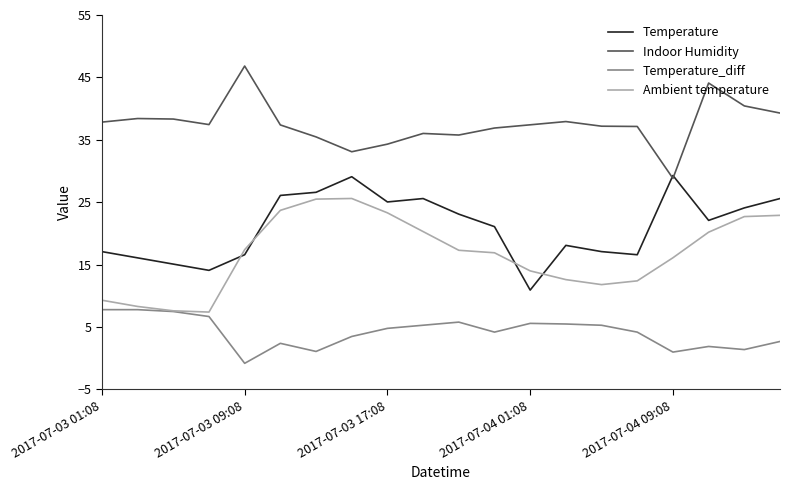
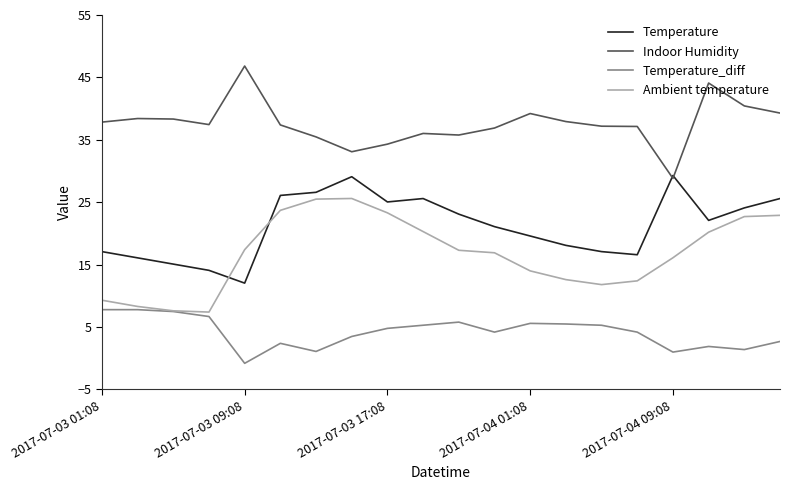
  {
    "Temperature": {
      "2017-07-03 01:08": 17,
-     "2017-07-03 09:08": 17,
+     "2017-07-03 09:08": 12,
      "2017-07-03 17:08": 25,
-     "2017-07-04 01:08": 11,
+     "2017-07-04 01:08": 20,
      "2017-07-04 09:08": 29
    },
    "Indoor Humidity": {
      "2017-07-03 01:08": 38,
      "2017-07-03 09:08": 47,
      "2017-07-03 17:08": 34,
-     "2017-07-04 01:08": 37,
+     "2017-07-04 01:08": 39,
      "2017-07-04 09:08": 29
    }
  }
